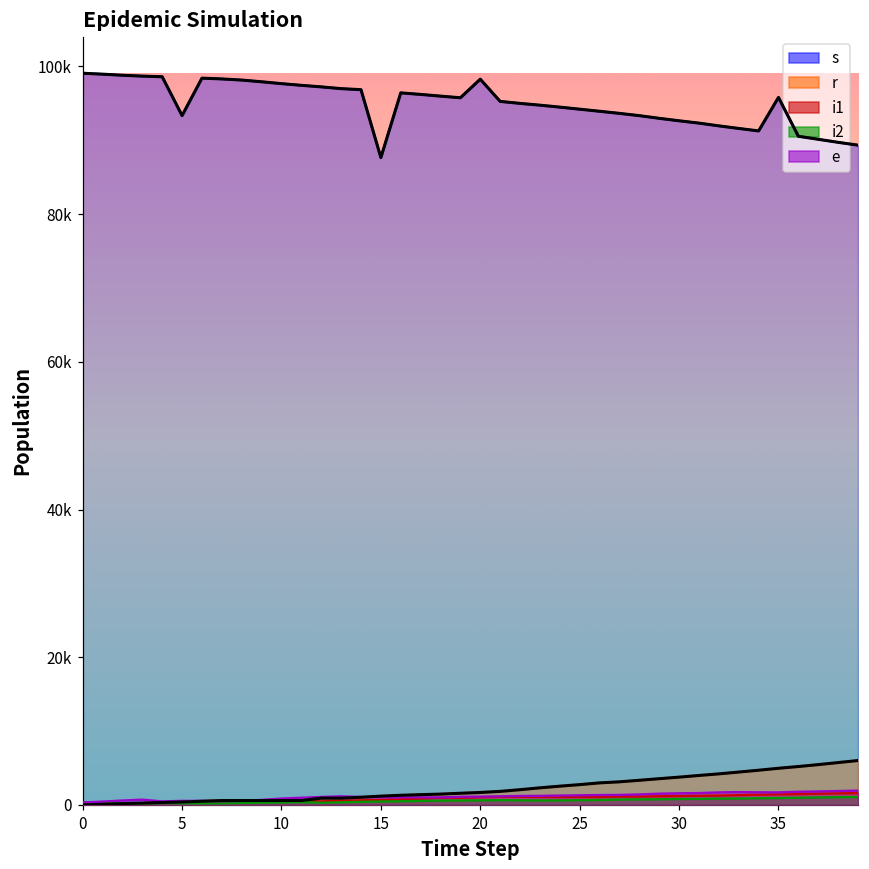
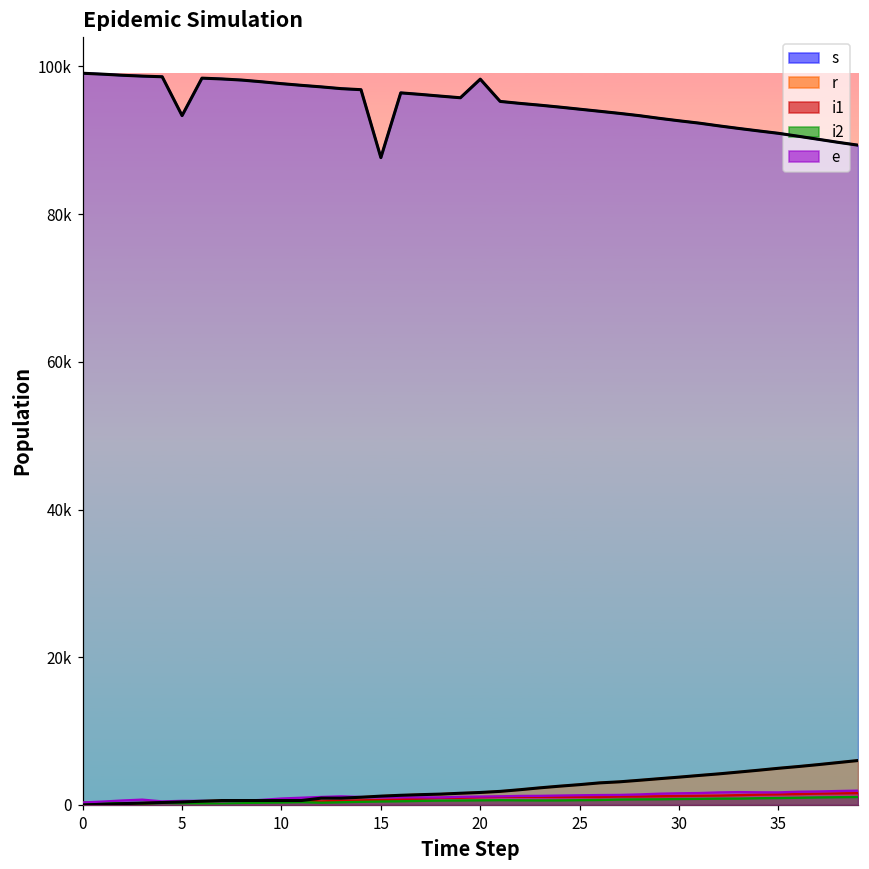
  {
    "s": {
      "0": 99000,
      "5": 93000,
      "10": 98000,
      "15": 88000,
      "20": 98000,
      "25": 94000,
      "30": 93000,
-     "35": 96000
+     "35": 91000
    },
    "i2": {
      "20": 1000,
      "25": 1000,
      "30": 1000,
      "35": 1000
    }
  }
